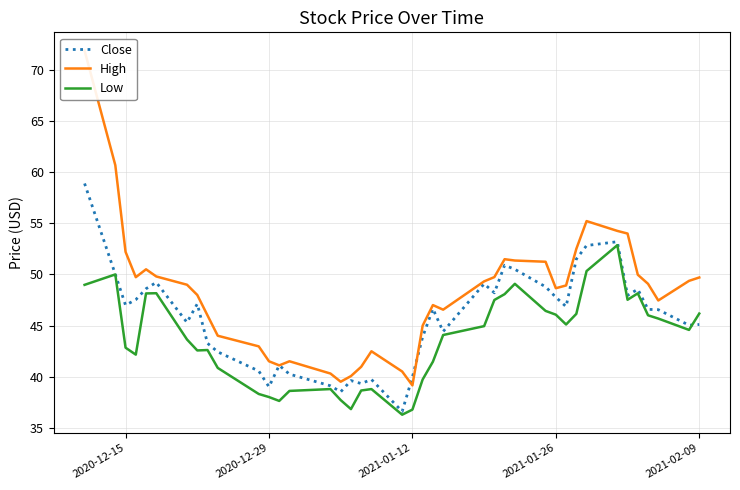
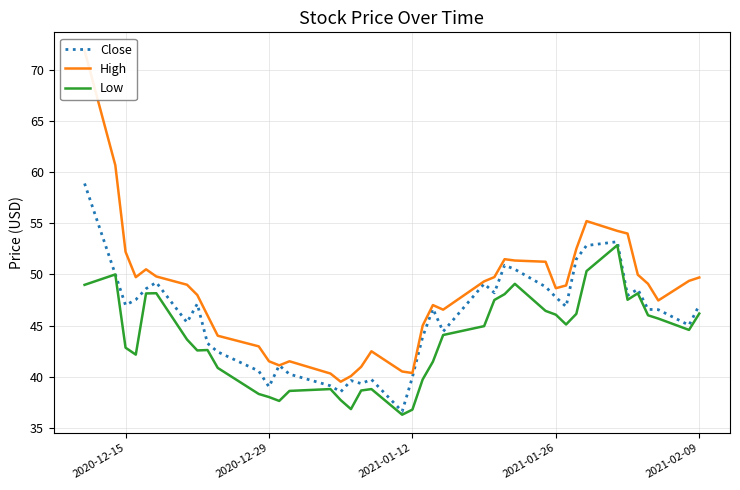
  {
    "Close": {
      "2020-12-15": 47.0,
      "2020-12-29": 39.0,
      "2021-01-12": 40.0,
      "2021-01-26": 47.8,
-     "2021-02-09": 45.1
+     "2021-02-09": 47.0
    },
    "High": {
      "2020-12-15": 52.2,
      "2020-12-29": 41.5,
-     "2021-01-12": 39.1,
+     "2021-01-12": 40.4,
      "2021-01-26": 48.7,
      "2021-02-09": 49.7
    },
    "Low": {
      "2020-12-15": 42.8,
      "2020-12-29": 38.0,
      "2021-01-12": 36.8,
      "2021-01-26": 46.1,
      "2021-02-09": 46.2
    }
  }
